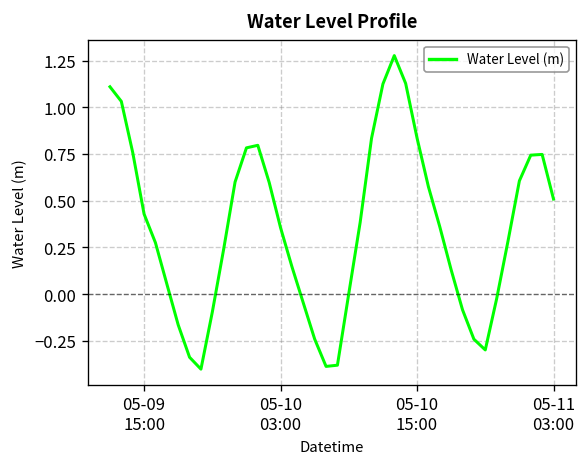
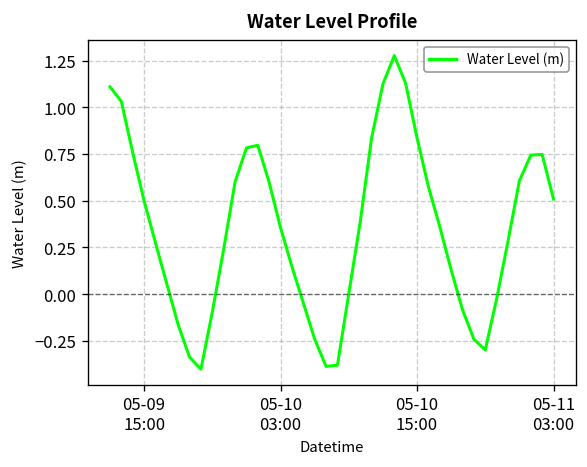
  {
-   "05-09 15:00": 0.43,
+   "05-09 15:00": 0.50,
    "05-10 03:00": 0.36,
    "05-10 15:00": 0.84,
    "05-11 03:00": 0.51
  }
